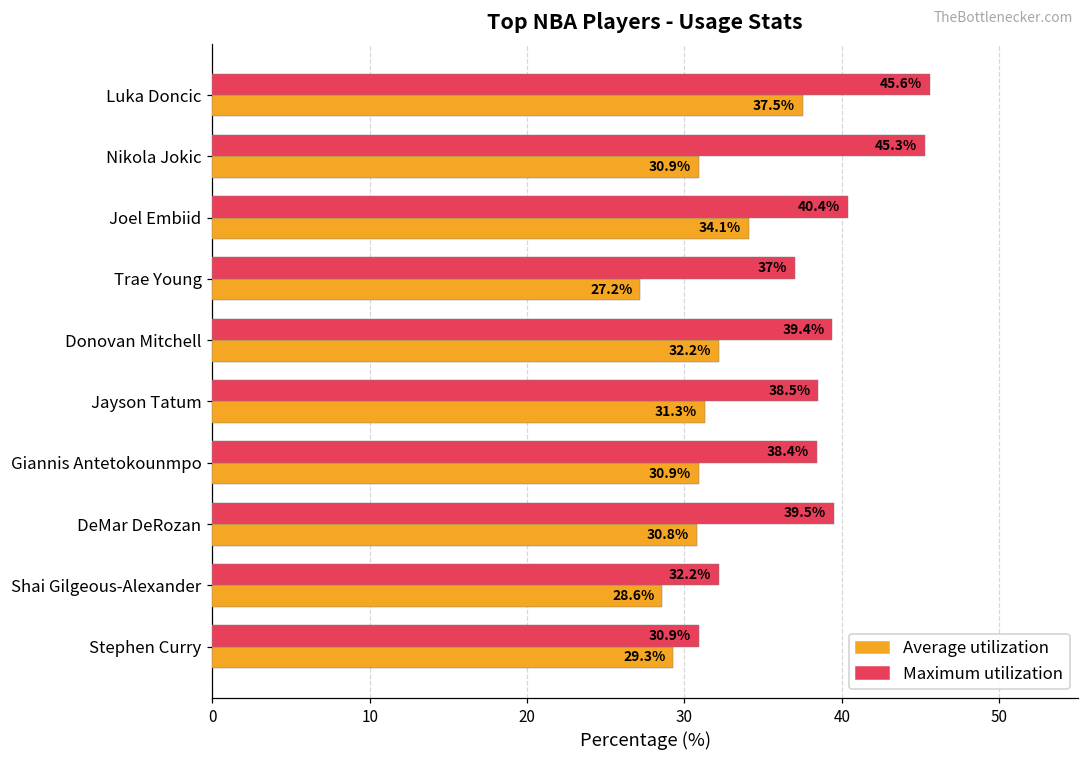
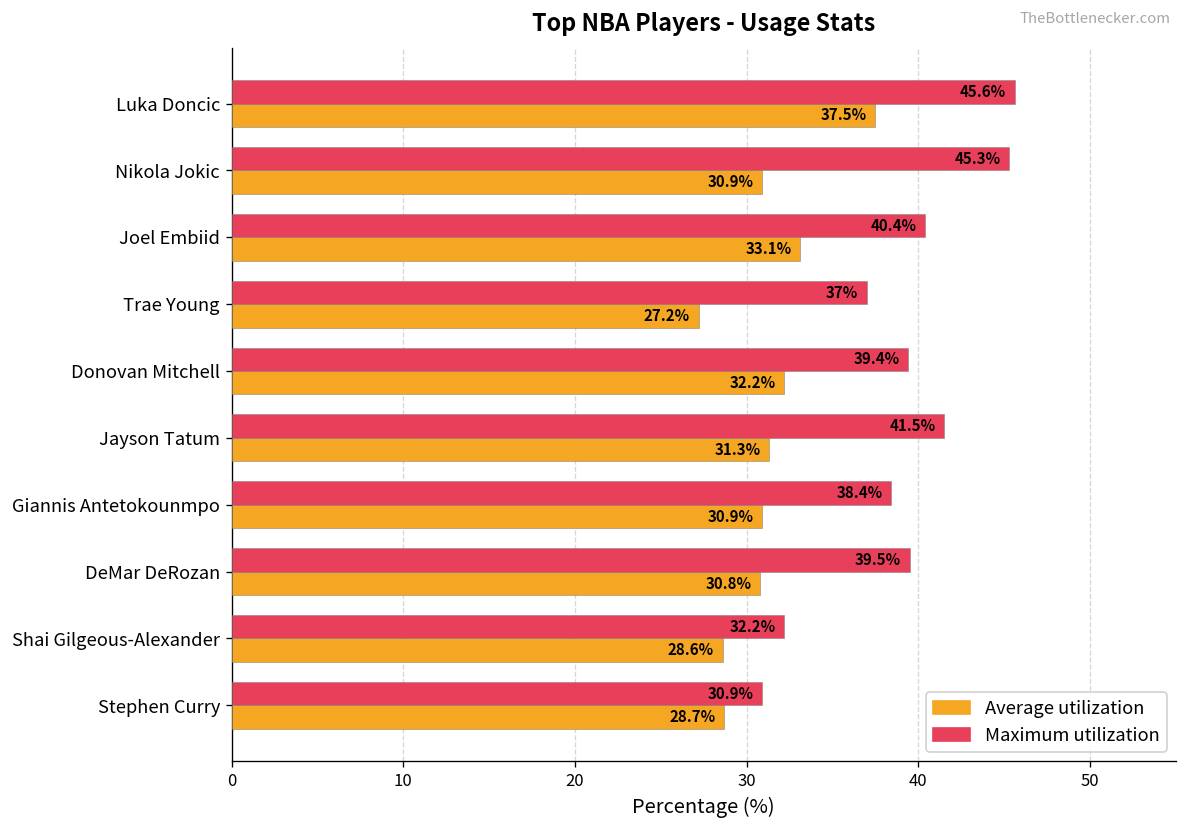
  {
    "Average utilization": {
      "Luka Doncic": "37.5%",
      "Nikola Jokic": "30.9%",
-     "Joel Embiid": "34.1%",
+     "Joel Embiid": "33.1%",
      "Trae Young": "27.2%",
      "Donovan Mitchell": "32.2%",
      "Jayson Tatum": "31.3%",
      "Giannis Antetokounmpo": "30.9%",
      "DeMar DeRozan": "30.8%",
      "Shai Gilgeous-Alexander": "28.6%",
-     "Stephen Curry": "29.3%"
+     "Stephen Curry": "28.7%"
    },
    "Maximum utilization": {
      "Luka Doncic": "45.6%",
      "Nikola Jokic": "45.3%",
      "Joel Embiid": "40.4%",
      "Trae Young": "37%",
      "Donovan Mitchell": "39.4%",
-     "Jayson Tatum": "38.5%",
+     "Jayson Tatum": "41.5%",
      "Giannis Antetokounmpo": "38.4%",
      "DeMar DeRozan": "39.5%",
      "Shai Gilgeous-Alexander": "32.2%",
      "Stephen Curry": "30.9%"
    }
  }
